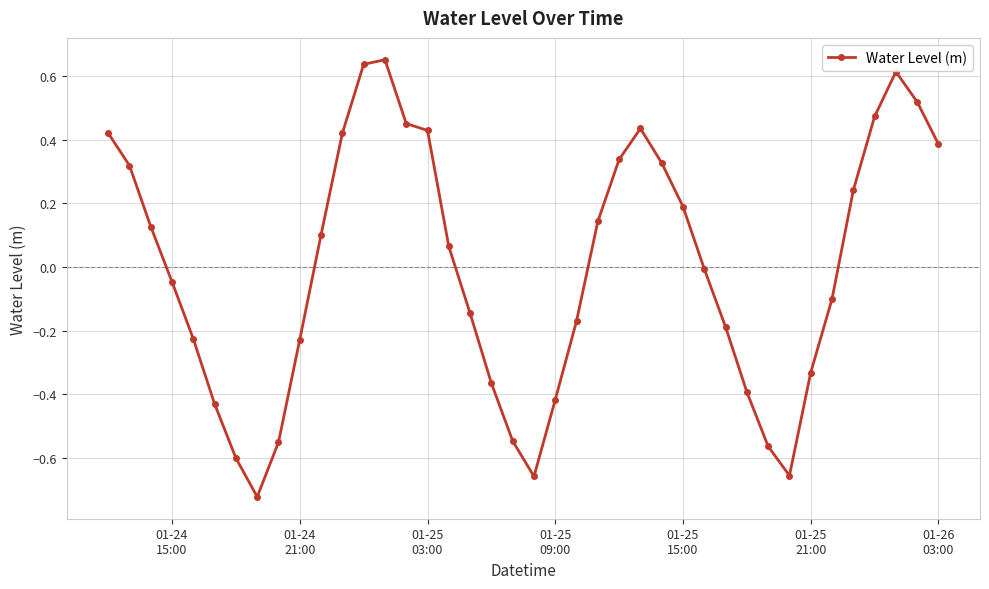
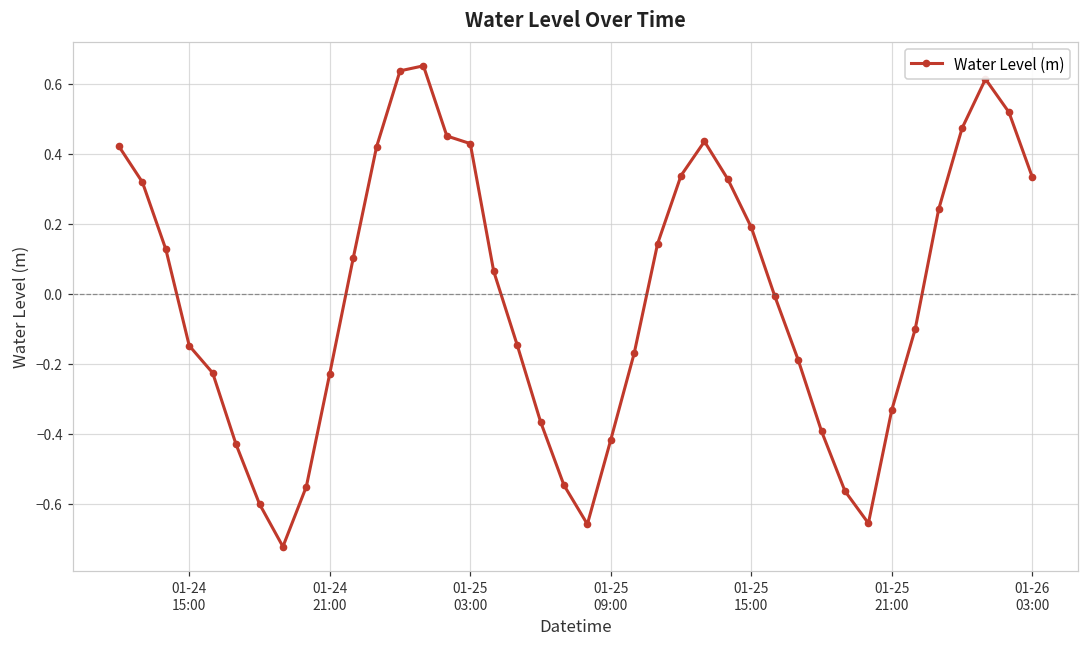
  {
-   "01-24 15:00": -0.05,
+   "01-24 15:00": -0.15,
    "01-24 21:00": -0.23,
    "01-25 03:00": 0.43,
    "01-25 09:00": -0.42,
    "01-25 15:00": 0.19,
    "01-25 21:00": -0.33,
-   "01-26 03:00": 0.39
+   "01-26 03:00": 0.33
  }
